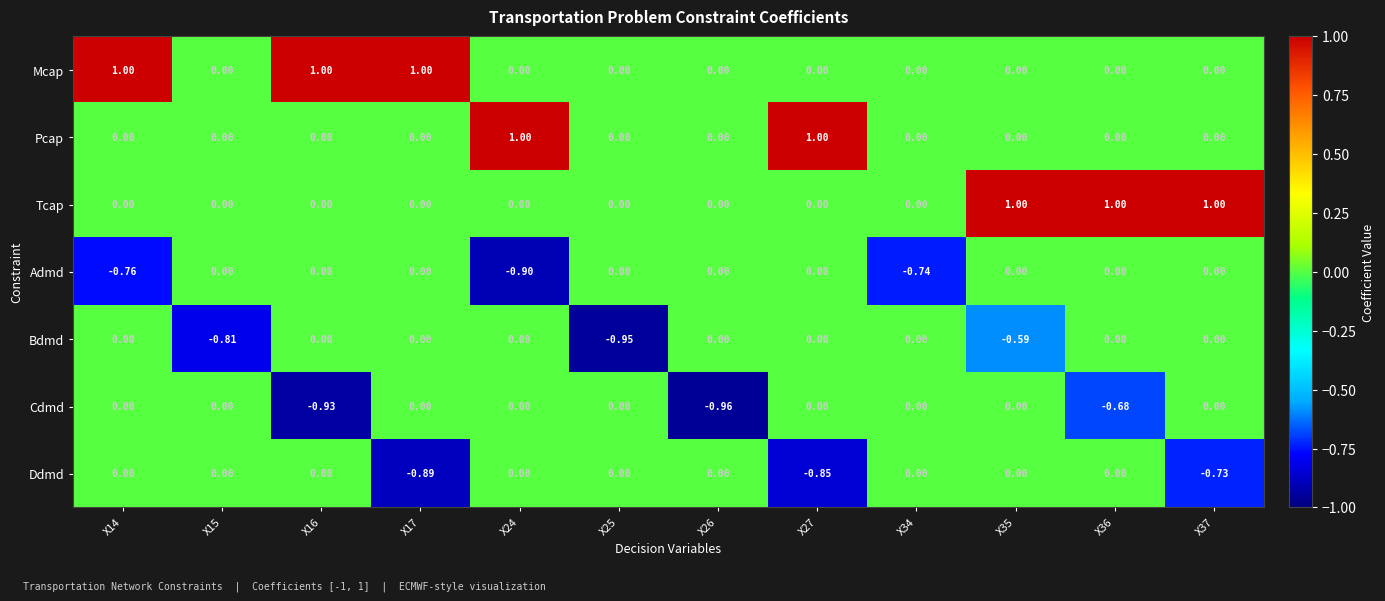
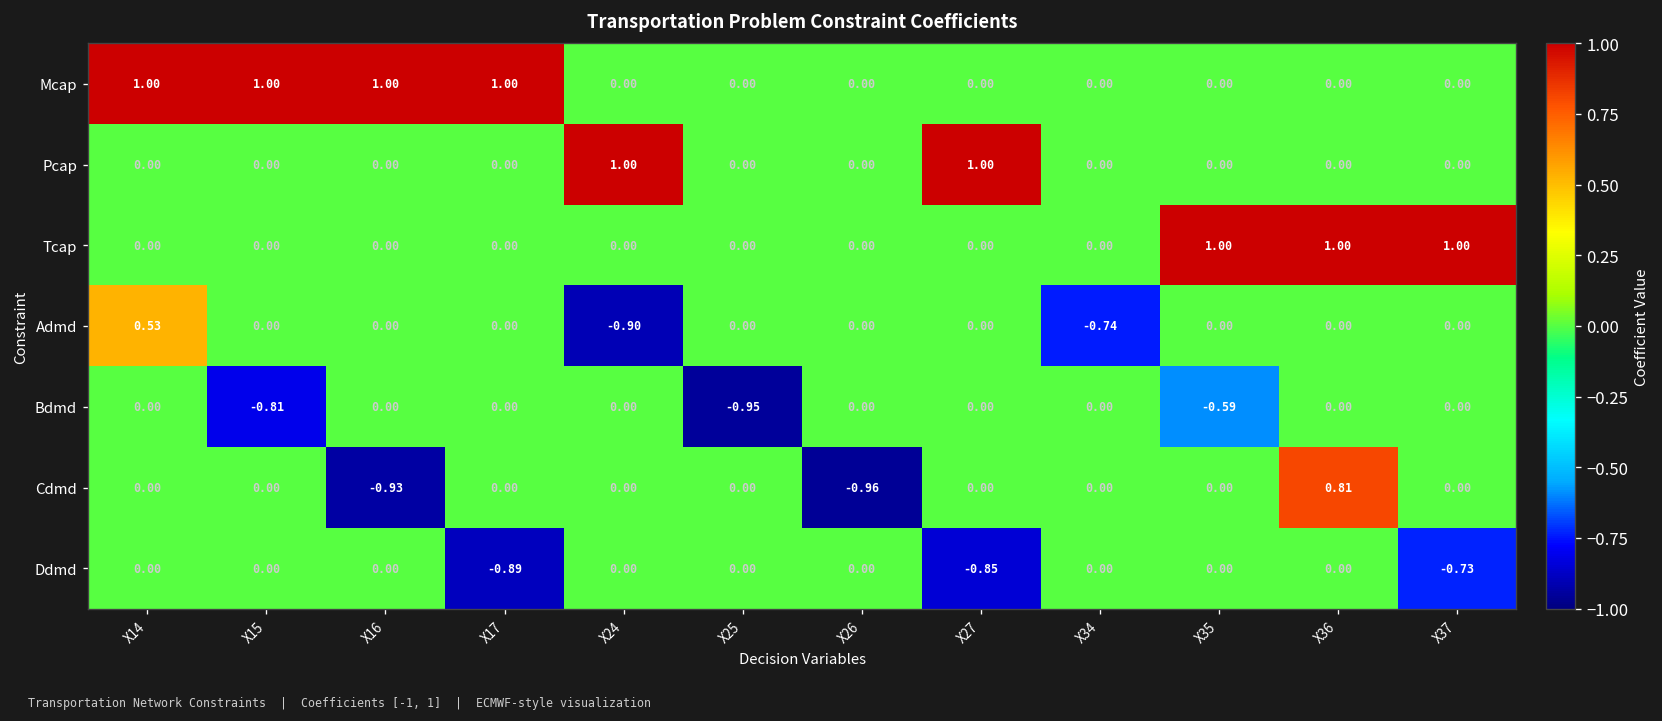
  {
    "Mcap": {
      "X14": 1.00,
-     "X15": 0.00,
+     "X15": 1.00,
      "X16": 1.00,
      "X17": 1.00,
      "X24": 0.00,
      "X25": 0.00,
      "X26": 0.00,
      "X27": 0.00,
      "X34": 0.00,
      "X35": 0.00,
      "X36": 0.00,
      "X37": 0.00
    },
    "Pcap": {
      "X14": 0.00,
      "X15": 0.00,
      "X16": 0.00,
      "X17": 0.00,
      "X24": 1.00,
      "X25": 0.00,
      "X26": 0.00,
      "X27": 1.00,
      "X34": 0.00,
      "X35": 0.00,
      "X36": 0.00,
      "X37": 0.00
    },
    "Tcap": {
      "X14": 0.00,
      "X15": 0.00,
      "X16": 0.00,
      "X17": 0.00,
      "X24": 0.00,
      "X25": 0.00,
      "X26": 0.00,
      "X27": 0.00,
      "X34": 0.00,
      "X35": 1.00,
      "X36": 1.00,
      "X37": 1.00
    },
    "Admd": {
-     "X14": -0.76,
+     "X14": 0.53,
      "X15": 0.00,
      "X16": 0.00,
      "X17": 0.00,
      "X24": -0.90,
      "X25": 0.00,
      "X26": 0.00,
      "X27": 0.00,
      "X34": -0.74,
      "X35": 0.00,
      "X36": 0.00,
      "X37": 0.00
    },
    "Bdmd": {
      "X14": 0.00,
      "X15": -0.81,
      "X16": 0.00,
      "X17": 0.00,
      "X24": 0.00,
      "X25": -0.95,
      "X26": 0.00,
      "X27": 0.00,
      "X34": 0.00,
      "X35": -0.59,
      "X36": 0.00,
      "X37": 0.00
    },
    "Cdmd": {
      "X14": 0.00,
      "X15": 0.00,
      "X16": -0.93,
      "X17": 0.00,
      "X24": 0.00,
      "X25": 0.00,
      "X26": -0.96,
      "X27": 0.00,
      "X34": 0.00,
      "X35": 0.00,
-     "X36": -0.68,
+     "X36": 0.81,
      "X37": 0.00
    },
    "Ddmd": {
      "X14": 0.00,
      "X15": 0.00,
      "X16": 0.00,
      "X17": -0.89,
      "X24": 0.00,
      "X25": 0.00,
      "X26": 0.00,
      "X27": -0.85,
      "X34": 0.00,
      "X35": 0.00,
      "X36": 0.00,
      "X37": -0.73
    }
  }
